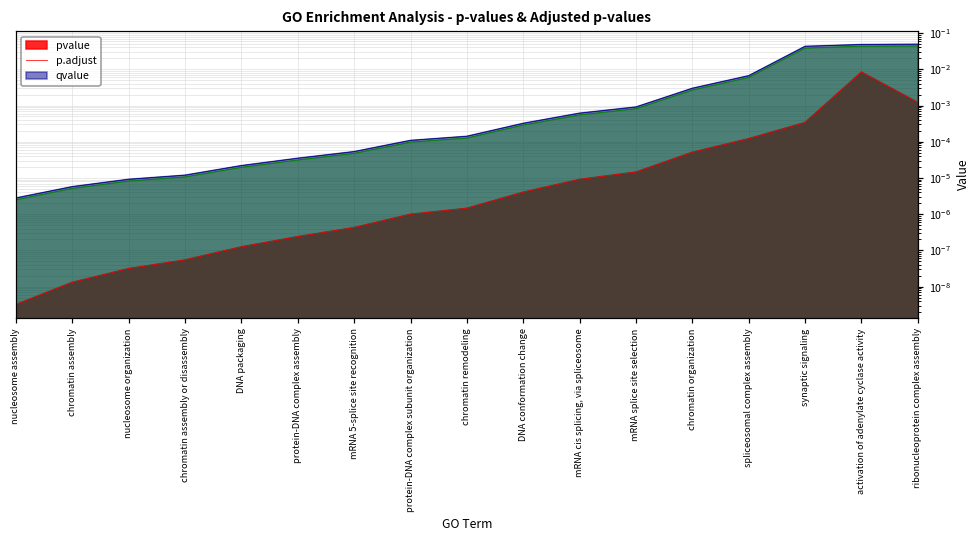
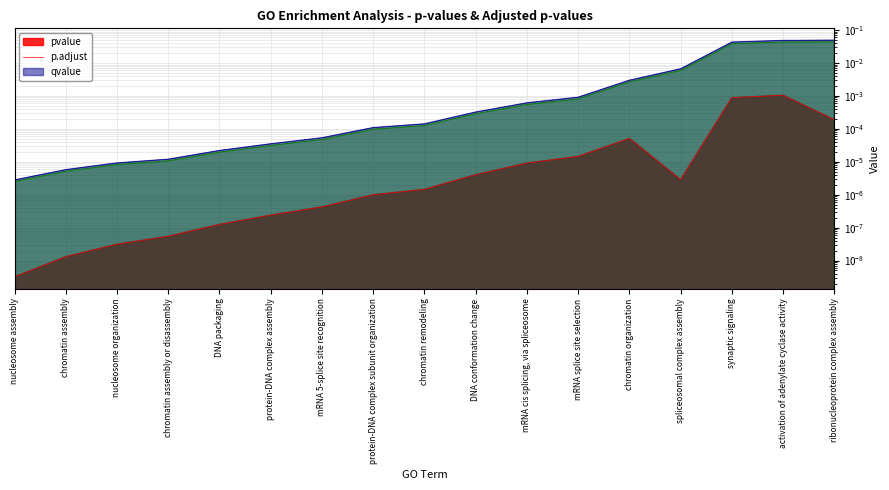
  {
    "pvalue": {
      "nucleosome assembly": 0.000000003,
      "chromatin assembly": 0.000000013,
      "nucleosome organization": 0.00000003,
      "chromatin assembly or disassembly": 0.00000005,
      "DNA packaging": 0.00000013,
      "protein-DNA complex assembly": 0.0000002,
      "mRNA 5-splice site recognition": 0.0000004,
      "protein-DNA complex subunit organization": 0.000001,
      "chromatin remodeling": 0.000001,
      "DNA conformation change": 0.000004,
      "mRNA cis splicing, via spliceosome": 0.000009,
      "mRNA splice site selection": 0.00001,
      "chromatin organization": 0.00005,
-     "spliceosomal complex assembly": 0.00012,
-     "synaptic signaling": 0.0003,
-     "activation of adenylate cyclase activity": 0.008,
-     "ribonucleoprotein complex assembly": 0.0012
+     "spliceosomal complex assembly": 0.000003,
+     "synaptic signaling": 0.0009,
+     "activation of adenylate cyclase activity": 0.0010,
+     "ribonucleoprotein complex assembly": 0.0002
    }
  }
